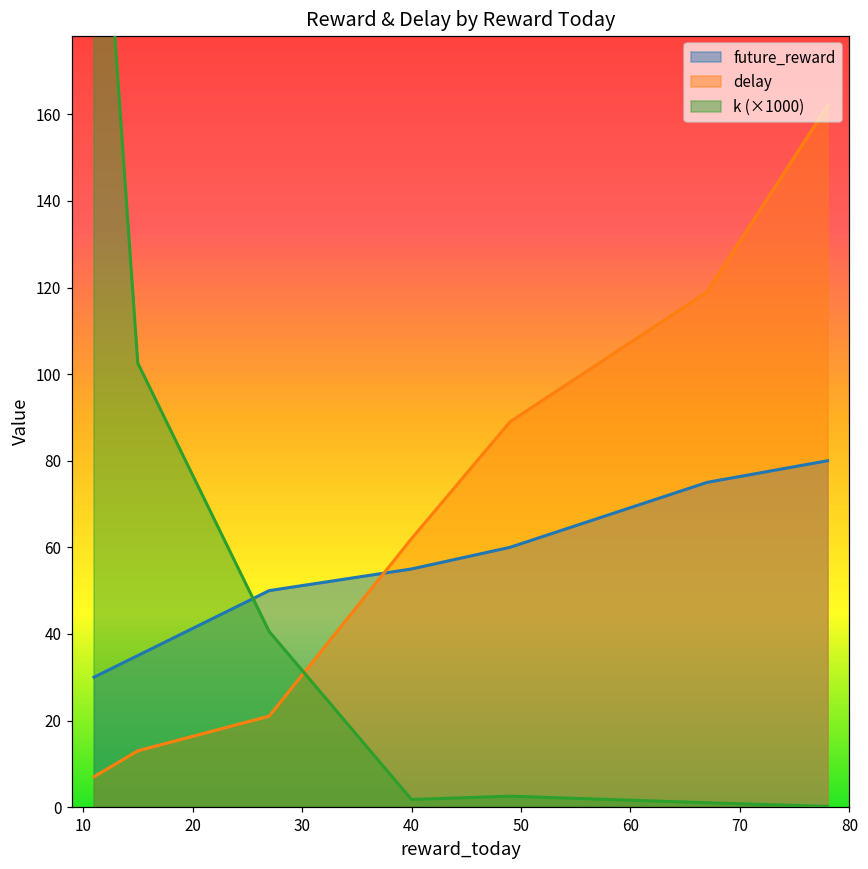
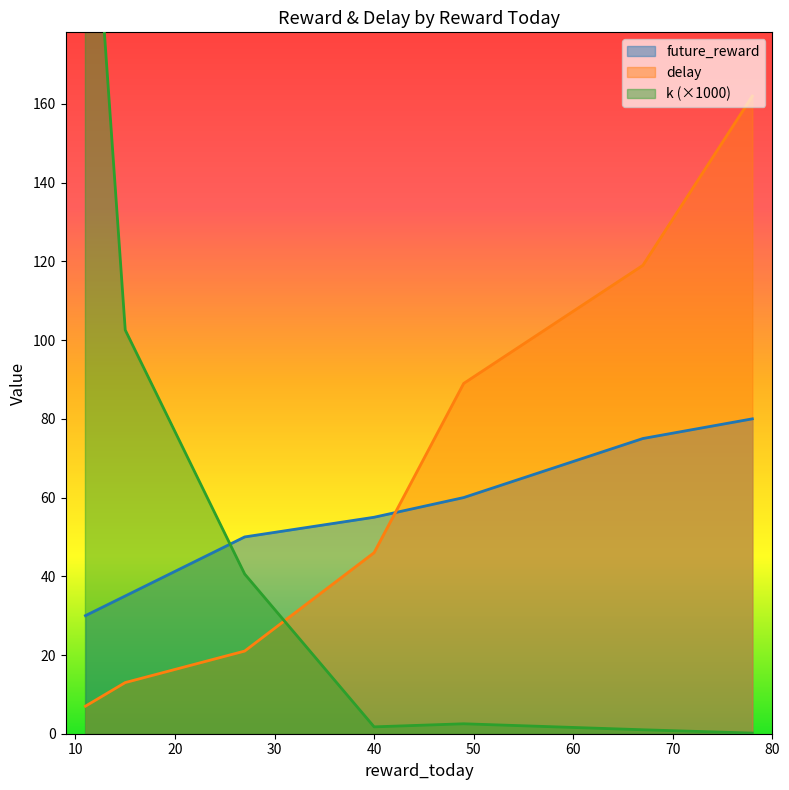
  {
    "future_reward": {
      "40": 55
    },
    "delay": {
-     "40": 62
+     "40": 46
    },
    "k (×1000)": {
      "40": 2
    }
  }
